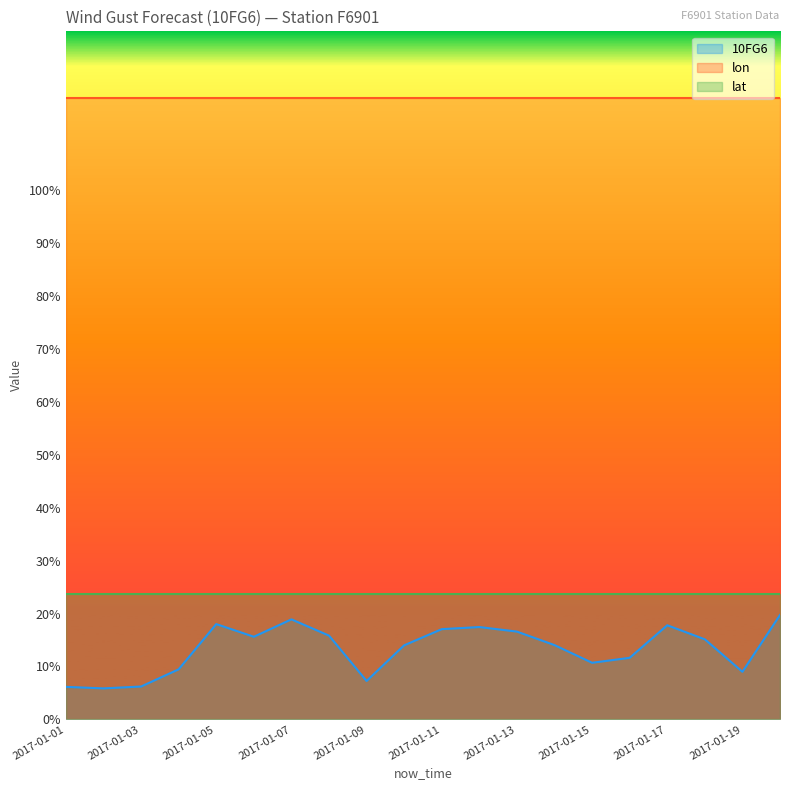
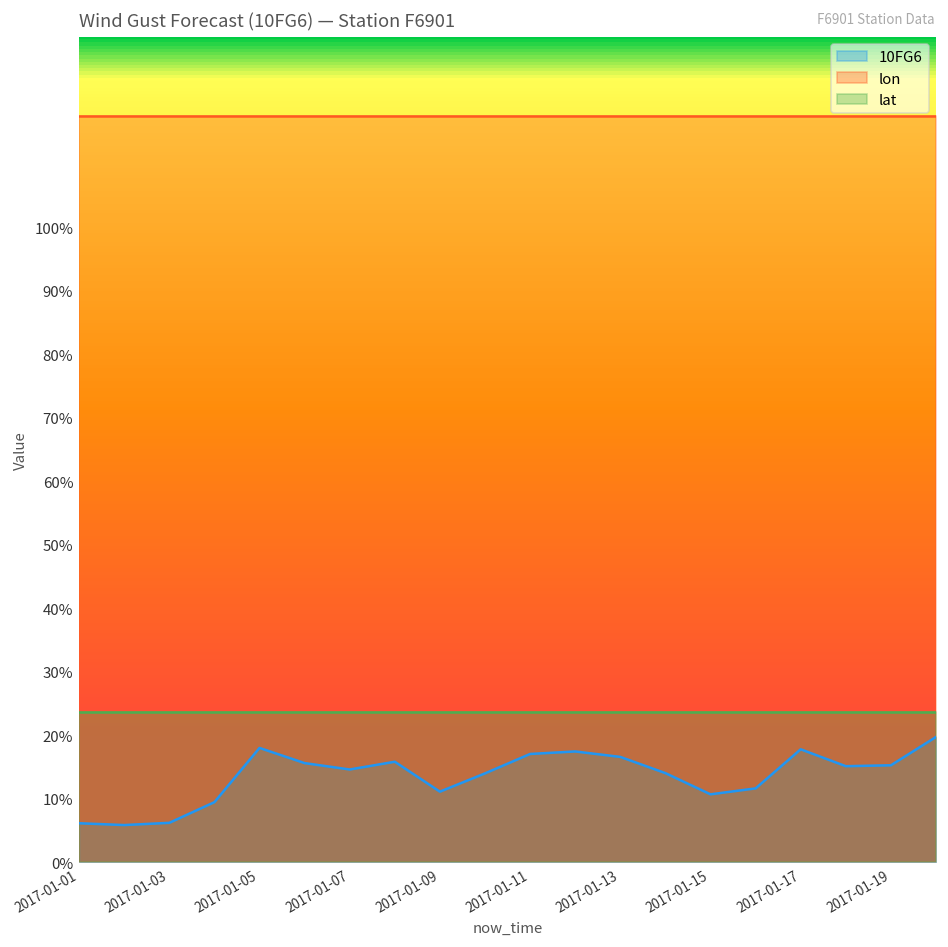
  {
    "10FG6": {
      "2017-01-01": "6%",
      "2017-01-03": "6%",
      "2017-01-05": "18%",
-     "2017-01-07": "19%",
-     "2017-01-09": "7%",
+     "2017-01-07": "15%",
+     "2017-01-09": "11%",
      "2017-01-11": "17%",
      "2017-01-13": "17%",
      "2017-01-15": "11%",
      "2017-01-17": "18%",
-     "2017-01-19": "9%"
+     "2017-01-19": "15%"
    },
    "lon": {
      "2017-01-01": "117%",
      "2017-01-03": "117%",
      "2017-01-05": "117%",
      "2017-01-07": "117%",
      "2017-01-09": "117%",
      "2017-01-11": "117%",
      "2017-01-13": "117%",
      "2017-01-15": "117%",
      "2017-01-17": "117%"
    },
    "lat": {
      "2017-01-01": "24%",
      "2017-01-03": "24%",
      "2017-01-05": "24%",
      "2017-01-07": "24%",
      "2017-01-09": "24%",
      "2017-01-11": "24%",
      "2017-01-13": "24%",
      "2017-01-15": "24%",
      "2017-01-17": "24%",
      "2017-01-19": "24%"
    }
  }
